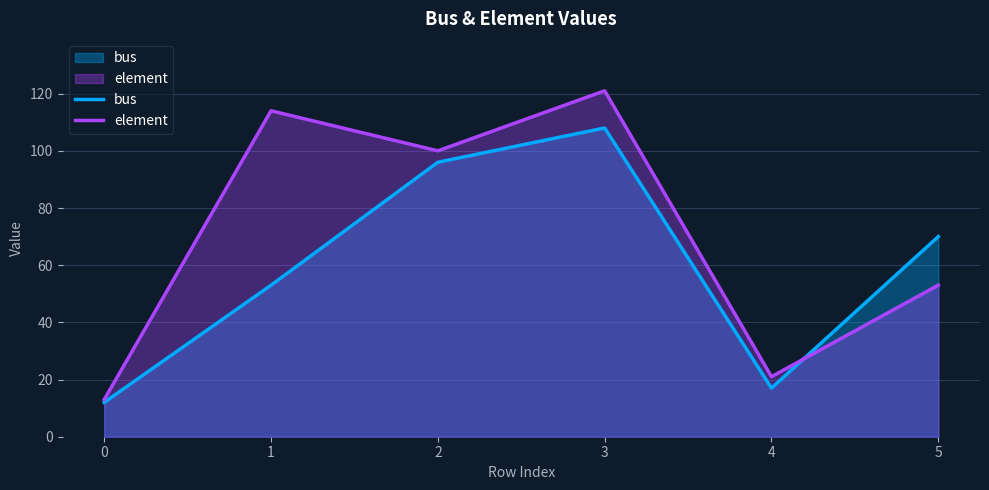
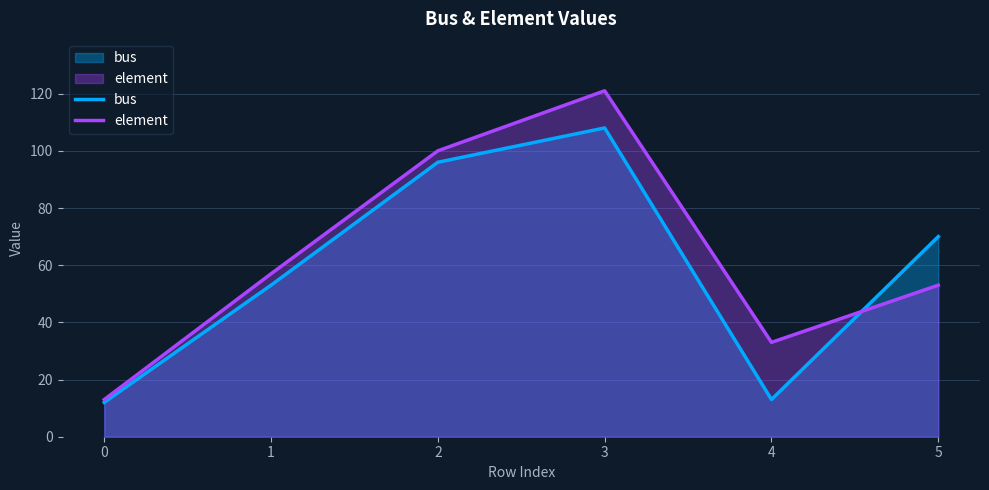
  {
    "bus": {
      "0": 12,
      "1": 53,
      "2": 96,
      "3": 108,
-     "4": 17,
+     "4": 13,
      "5": 70
    },
    "element": {
      "0": 13,
-     "1": 114,
+     "1": 57,
      "2": 100,
      "3": 121,
-     "4": 21,
+     "4": 33,
      "5": 53
    }
  }
